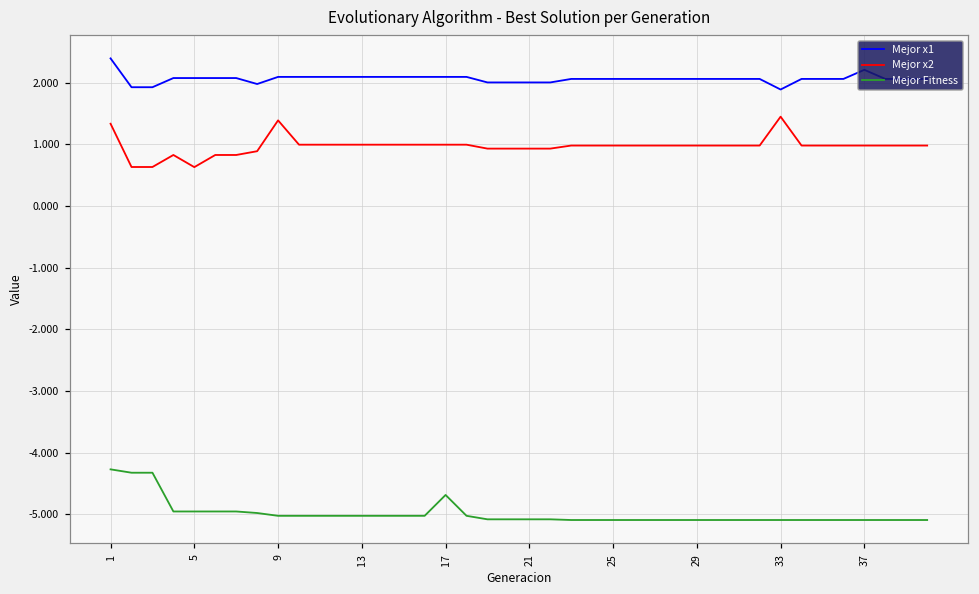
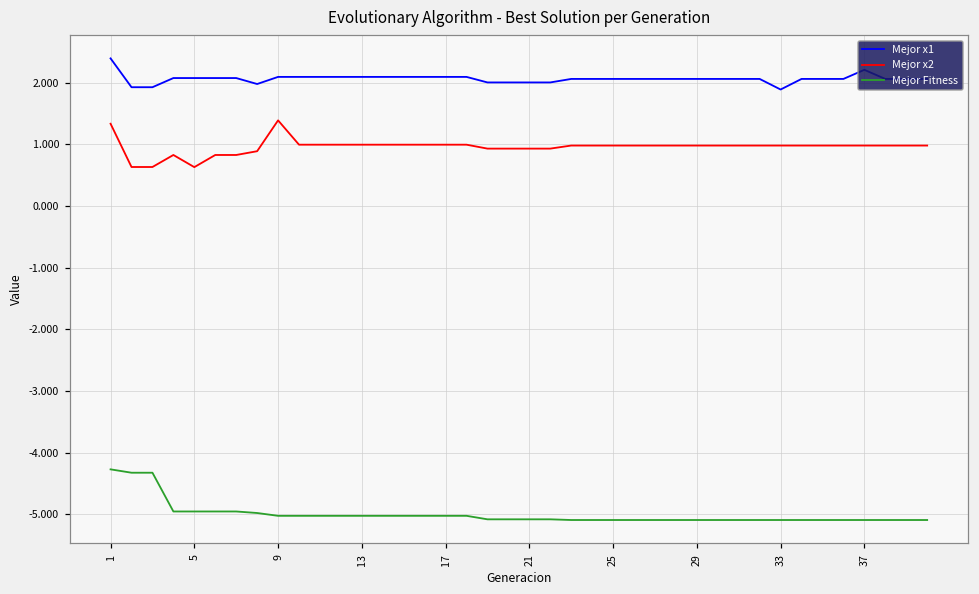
  {
    "Mejor x1": {
      "1": 2.4,
      "5": 2.1,
      "9": 2.1,
      "13": 2.1,
      "17": 2.1,
      "21": 2.0,
      "25": 2.1,
      "29": 2.1,
      "33": 1.9
    },
    "Mejor x2": {
      "1": 1.3,
      "5": 0.6,
      "9": 1.4,
      "13": 1.0,
      "17": 1.0,
      "21": 0.9,
      "25": 1.0,
      "29": 1.0,
-     "33": 1.4,
+     "33": 1.0,
      "37": 1.0
    },
    "Mejor Fitness": {
      "1": -4.3,
      "5": -5.0,
      "9": -5.0,
      "13": -5.0,
-     "17": -4.7,
+     "17": -5.0,
      "21": -5.1,
      "25": -5.1,
      "29": -5.1,
      "33": -5.1,
      "37": -5.1
    }
  }
